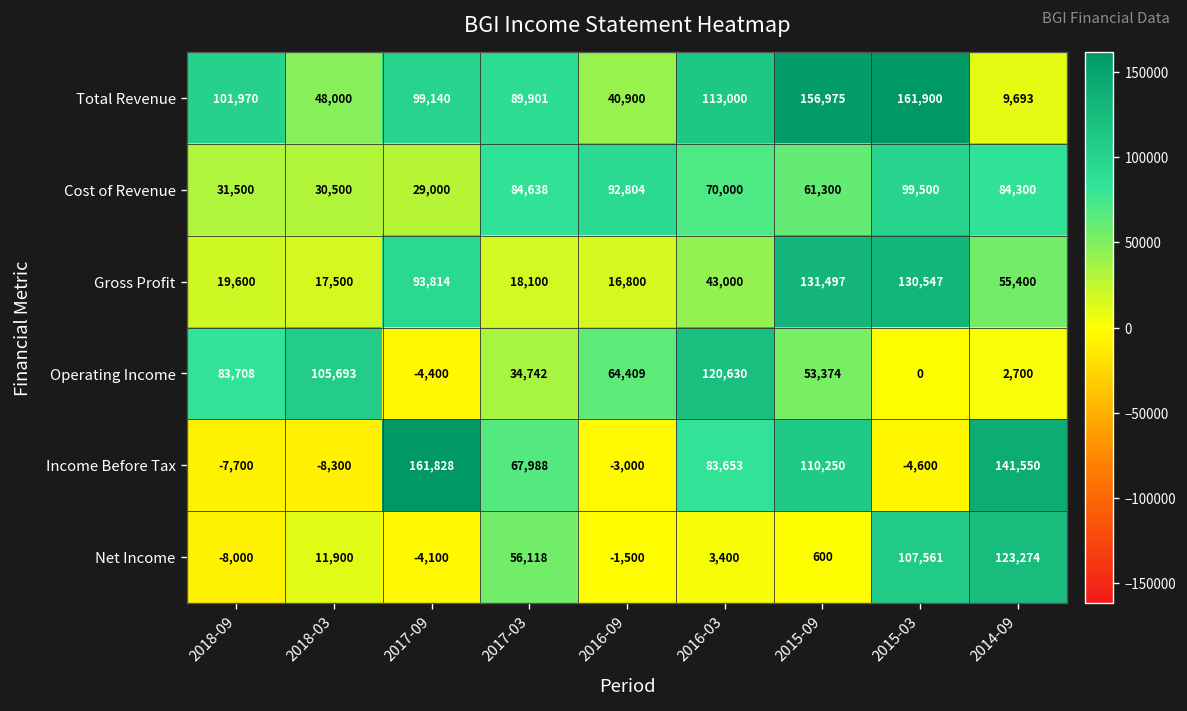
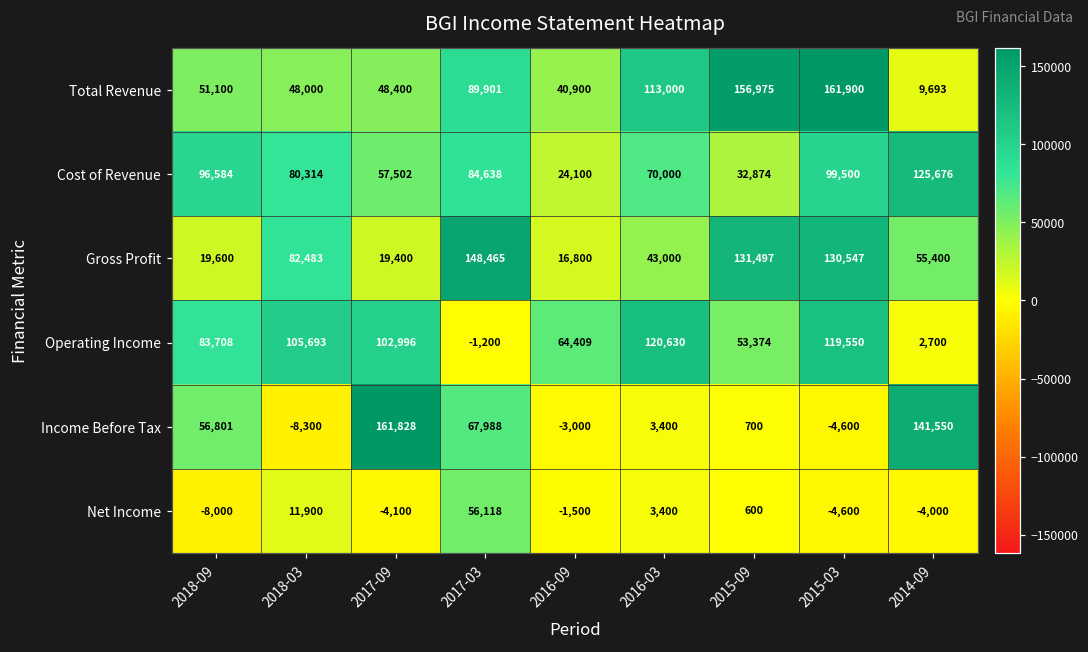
  {
    "Total Revenue": {
-     "2018-09": "101,970",
+     "2018-09": "51,100",
      "2018-03": "48,000",
-     "2017-09": "99,140",
+     "2017-09": "48,400",
      "2017-03": "89,901",
      "2016-09": "40,900",
      "2016-03": "113,000",
      "2015-09": "156,975",
      "2015-03": "161,900",
      "2014-09": "9,693"
    },
    "Cost of Revenue": {
-     "2018-09": "31,500",
-     "2018-03": "30,500",
-     "2017-09": "29,000",
+     "2018-09": "96,584",
+     "2018-03": "80,314",
+     "2017-09": "57,502",
      "2017-03": "84,638",
-     "2016-09": "92,804",
+     "2016-09": "24,100",
      "2016-03": "70,000",
-     "2015-09": "61,300",
+     "2015-09": "32,874",
      "2015-03": "99,500",
-     "2014-09": "84,300"
+     "2014-09": "125,676"
    },
    "Gross Profit": {
      "2018-09": "19,600",
-     "2018-03": "17,500",
-     "2017-09": "93,814",
-     "2017-03": "18,100",
+     "2018-03": "82,483",
+     "2017-09": "19,400",
+     "2017-03": "148,465",
      "2016-09": "16,800",
      "2016-03": "43,000",
      "2015-09": "131,497",
      "2015-03": "130,547",
      "2014-09": "55,400"
    },
    "Operating Income": {
      "2018-09": "83,708",
      "2018-03": "105,693",
-     "2017-09": "-4,400",
-     "2017-03": "34,742",
+     "2017-09": "102,996",
+     "2017-03": "-1,200",
      "2016-09": "64,409",
      "2016-03": "120,630",
      "2015-09": "53,374",
-     "2015-03": "0",
+     "2015-03": "119,550",
      "2014-09": "2,700"
    },
    "Income Before Tax": {
-     "2018-09": "-7,700",
+     "2018-09": "56,801",
      "2018-03": "-8,300",
      "2017-09": "161,828",
      "2017-03": "67,988",
      "2016-09": "-3,000",
-     "2016-03": "83,653",
-     "2015-09": "110,250",
+     "2016-03": "3,400",
+     "2015-09": "700",
      "2015-03": "-4,600",
      "2014-09": "141,550"
    },
    "Net Income": {
      "2018-09": "-8,000",
      "2018-03": "11,900",
      "2017-09": "-4,100",
      "2017-03": "56,118",
      "2016-09": "-1,500",
      "2016-03": "3,400",
      "2015-09": "600",
-     "2015-03": "107,561",
-     "2014-09": "123,274"
+     "2015-03": "-4,600",
+     "2014-09": "-4,000"
    }
  }
